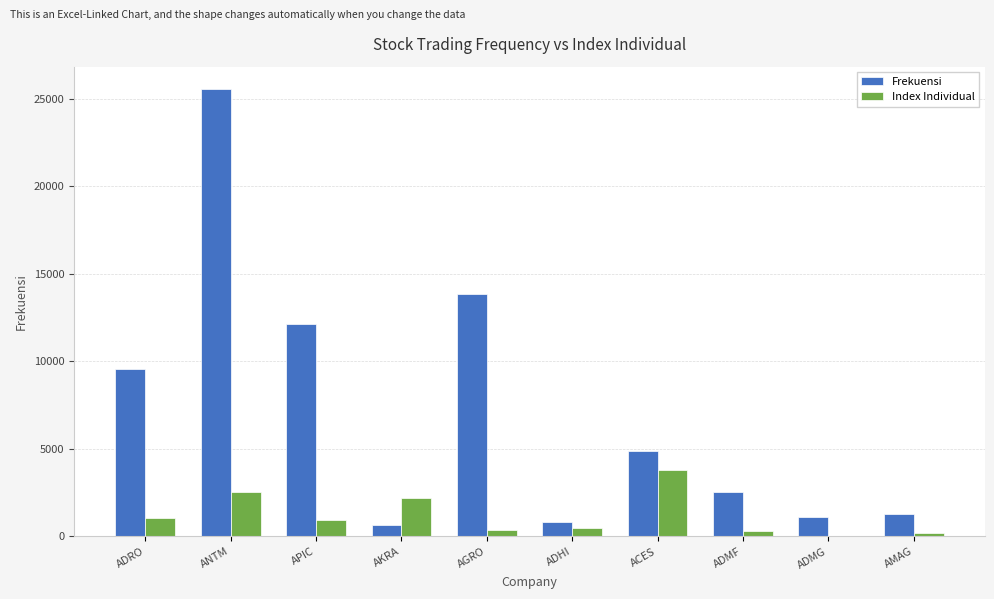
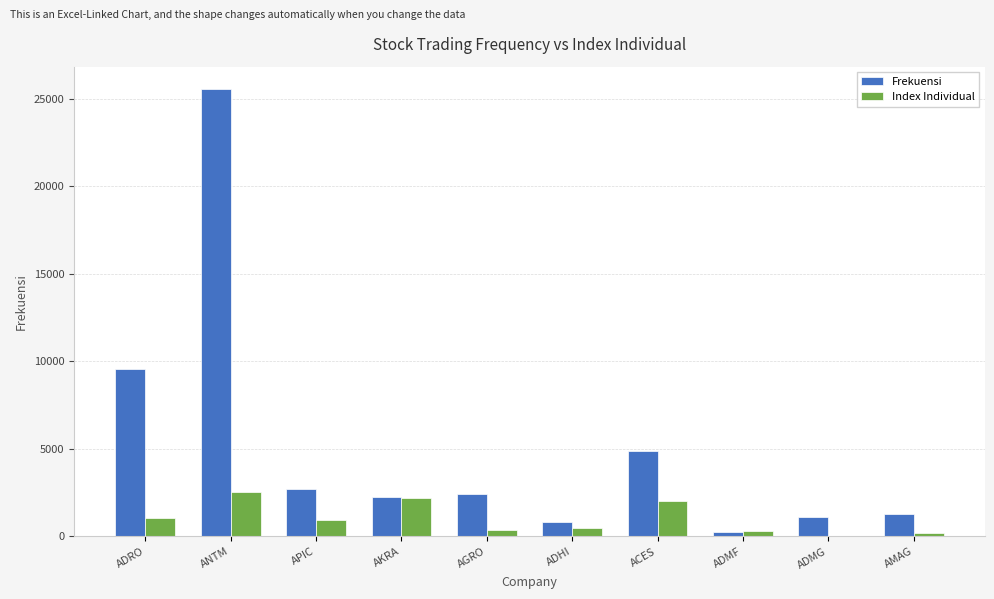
  {
    "Frekuensi": {
      "ADRO": 9600,
      "ANTM": 25600,
-     "APIC": 12100,
-     "AKRA": 600,
-     "AGRO": 13900,
+     "APIC": 2700,
+     "AKRA": 2300,
+     "AGRO": 2400,
      "ADHI": 800,
      "ACES": 4900,
-     "ADMF": 2500,
+     "ADMF": 300,
      "ADMG": 1100,
      "AMAG": 1300
    },
    "Index Individual": {
      "ADRO": 1000,
      "ANTM": 2500,
      "APIC": 900,
      "AKRA": 2200,
      "AGRO": 400,
      "ADHI": 500,
-     "ACES": 3800,
+     "ACES": 2000,
      "ADMF": 300,
      "AMAG": 200
    }
  }
